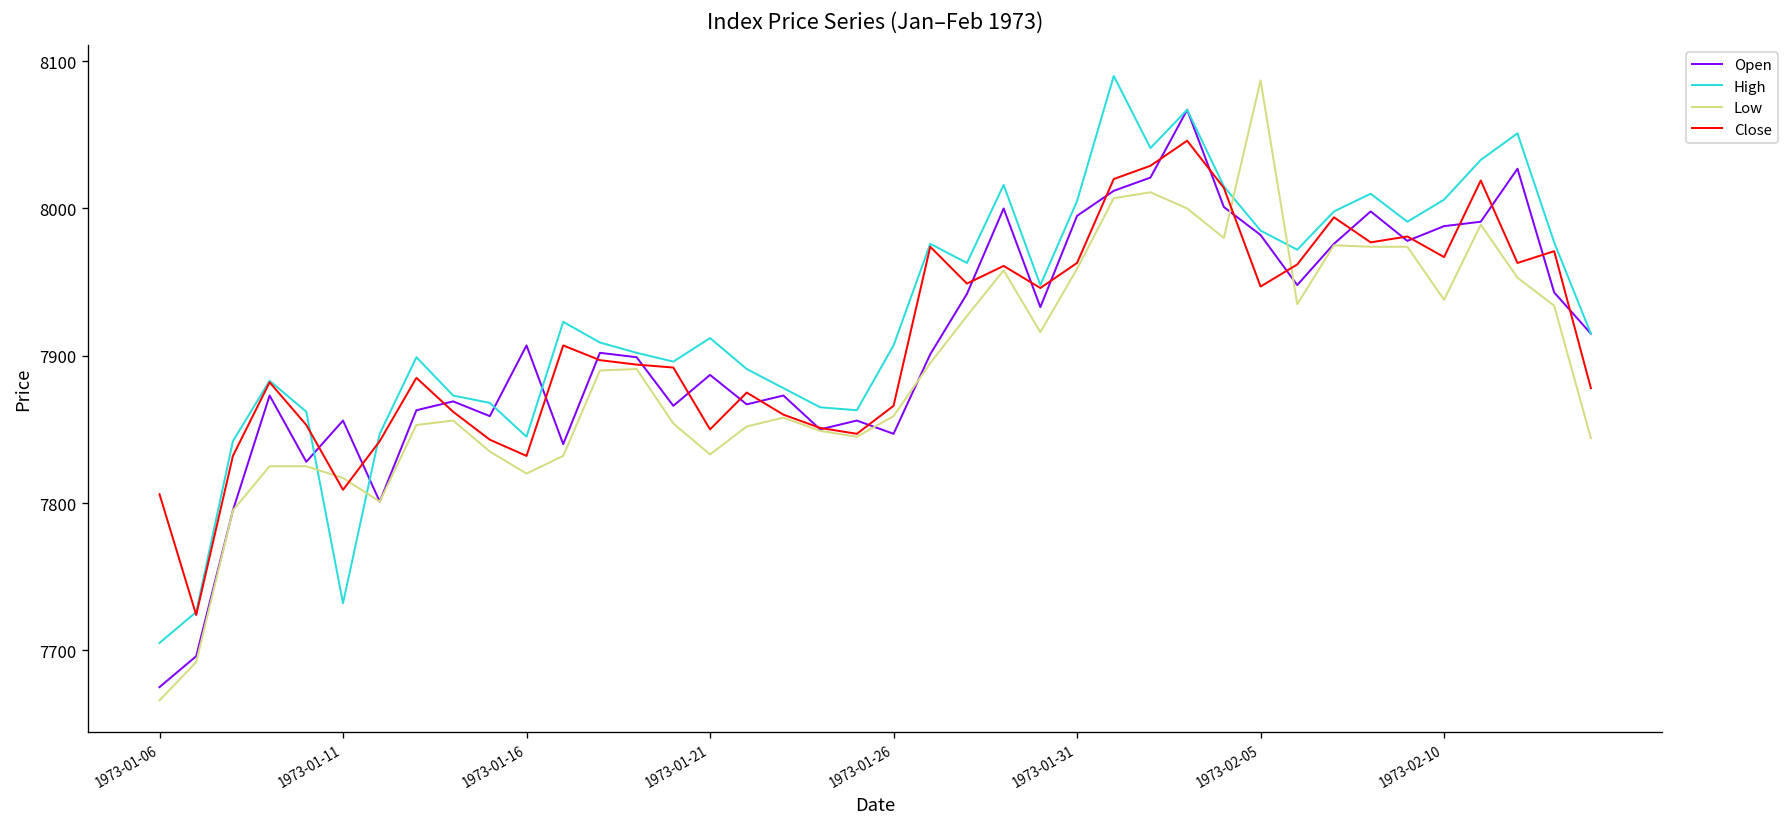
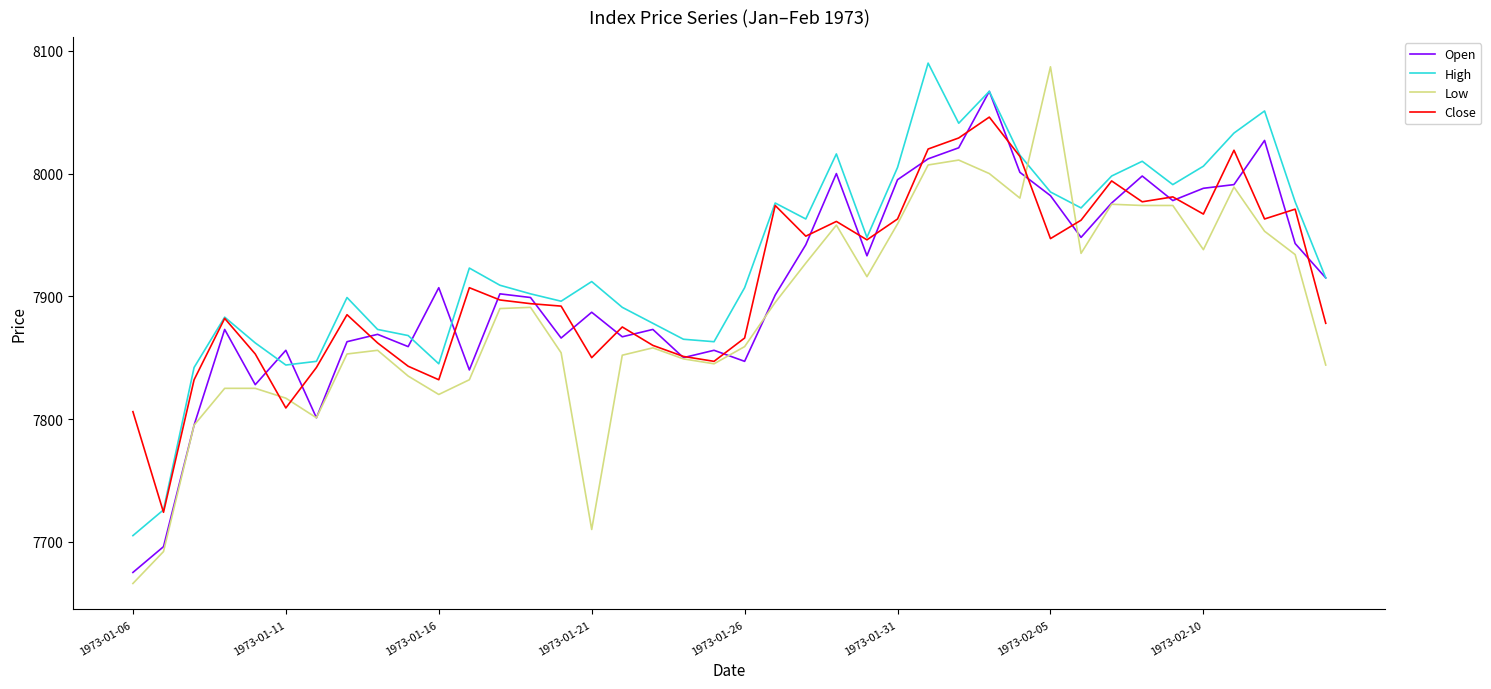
  {
    "Open": {
      "1973-01-06": 7675,
      "1973-01-11": 7856,
      "1973-01-16": 7907,
      "1973-01-21": 7887,
      "1973-01-26": 7847,
      "1973-01-31": 7995,
      "1973-02-05": 7982,
      "1973-02-10": 7988
    },
    "High": {
      "1973-01-06": 7705,
-     "1973-01-11": 7732,
+     "1973-01-11": 7844,
      "1973-01-16": 7845,
      "1973-01-21": 7912,
      "1973-01-26": 7907,
      "1973-01-31": 8005,
      "1973-02-05": 7985,
      "1973-02-10": 8006
    },
    "Low": {
      "1973-01-06": 7666,
      "1973-01-11": 7817,
      "1973-01-16": 7820,
-     "1973-01-21": 7833,
+     "1973-01-21": 7710,
      "1973-01-26": 7859,
      "1973-01-31": 7959,
      "1973-02-05": 8087,
      "1973-02-10": 7938
    },
    "Close": {
      "1973-01-06": 7806,
      "1973-01-11": 7809,
      "1973-01-16": 7832,
      "1973-01-21": 7850,
      "1973-01-26": 7866,
      "1973-01-31": 7963,
      "1973-02-05": 7947,
      "1973-02-10": 7967
    }
  }
